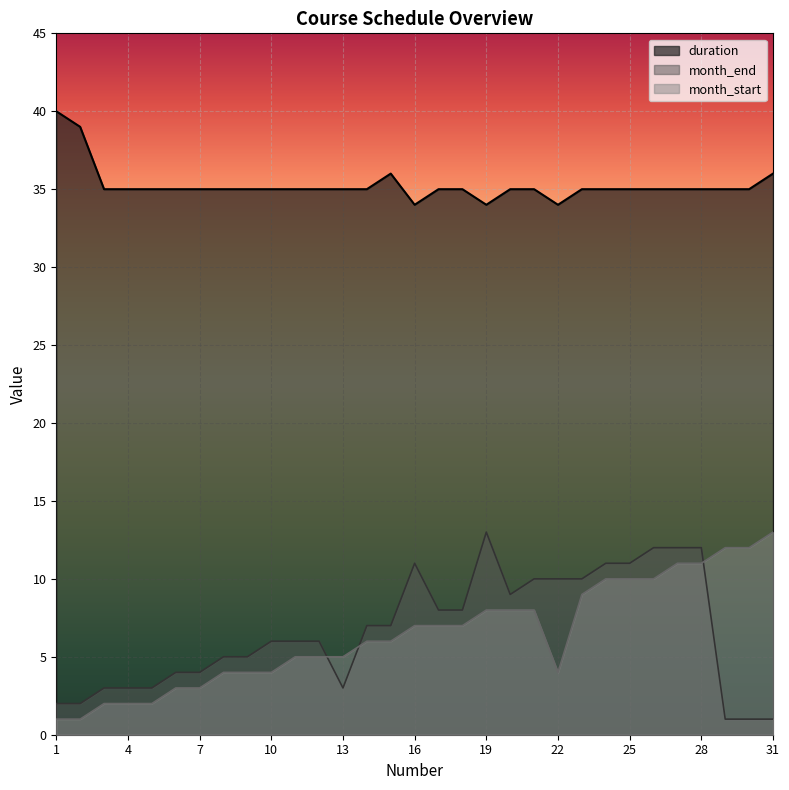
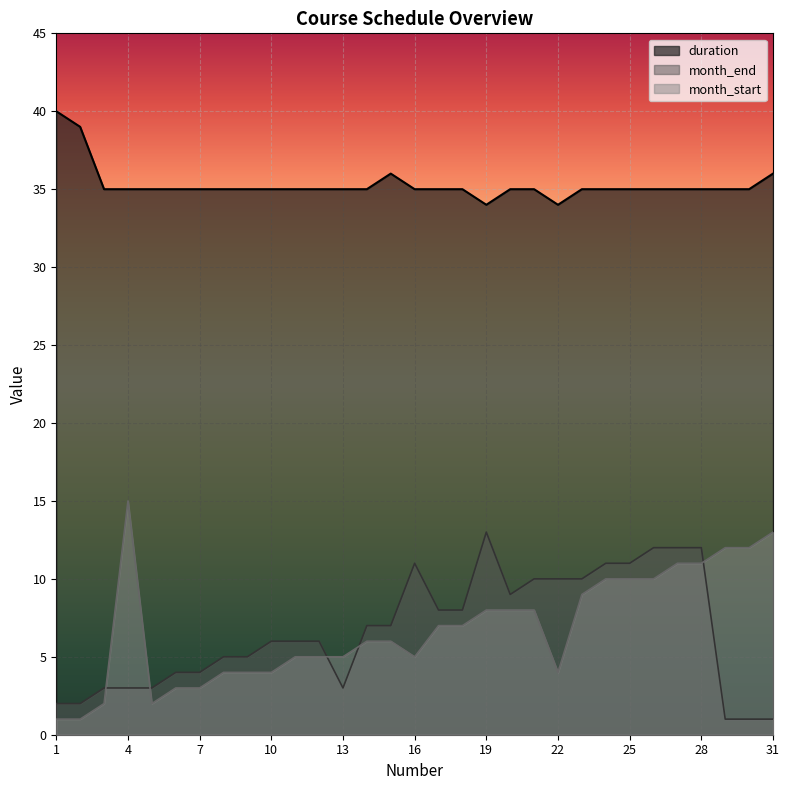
  {
    "duration": {
      "1": 40,
      "4": 35,
      "7": 35,
      "10": 35,
      "13": 35,
-     "16": 34,
+     "16": 35,
      "19": 34,
      "22": 34,
      "25": 35,
      "28": 35,
      "31": 36
    },
    "month_end": {
      "1": 2,
      "4": 3,
      "7": 4,
      "10": 6,
      "13": 3,
      "16": 11,
      "19": 13,
      "22": 10,
      "25": 11,
      "28": 12,
      "31": 1
    },
    "month_start": {
      "1": 1,
-     "4": 2,
+     "4": 15,
      "7": 3,
      "10": 4,
      "13": 5,
-     "16": 7,
+     "16": 5,
      "19": 8,
      "22": 4,
      "25": 10,
      "28": 11,
      "31": 13
    }
  }
